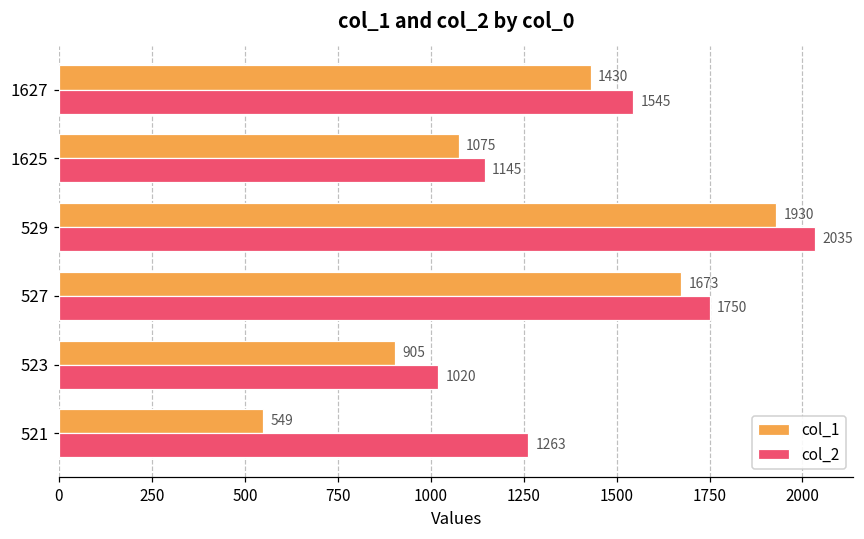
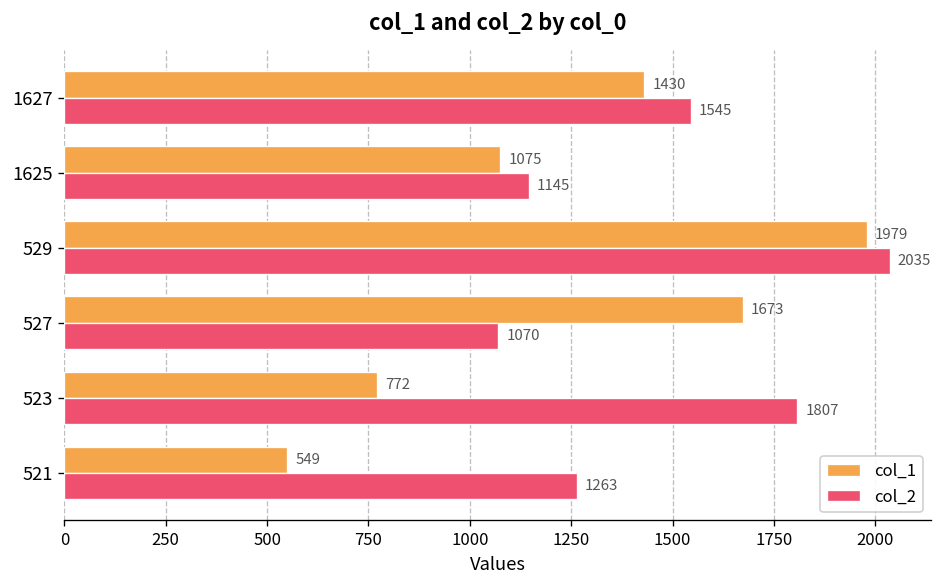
  {
    "col_1": {
      "1627": 1430,
      "1625": 1075,
-     "529": 1930,
+     "529": 1979,
      "527": 1673,
-     "523": 905,
+     "523": 772,
      "521": 549
    },
    "col_2": {
      "1627": 1545,
      "1625": 1145,
      "529": 2035,
-     "527": 1750,
-     "523": 1020,
+     "527": 1070,
+     "523": 1807,
      "521": 1263
    }
  }
